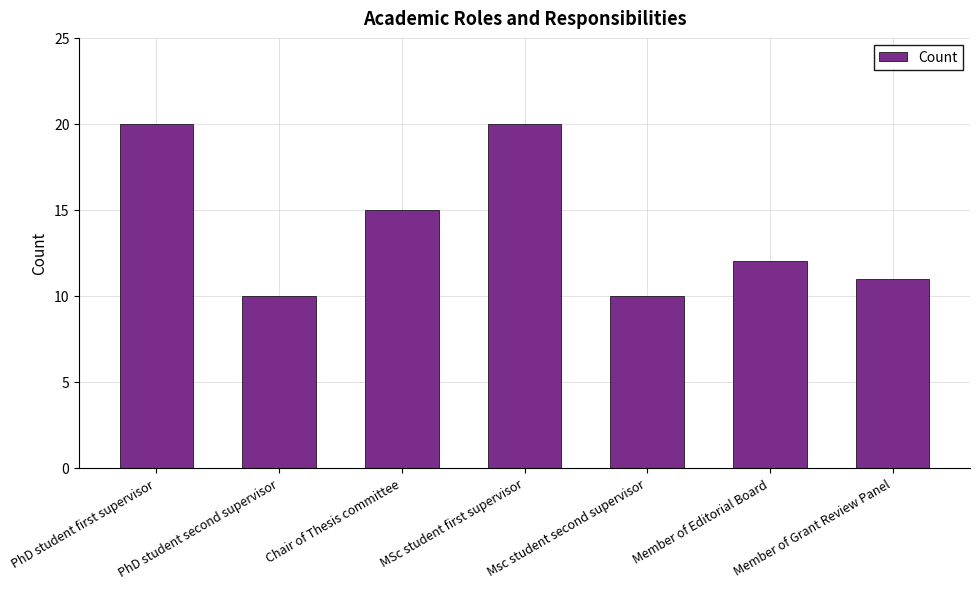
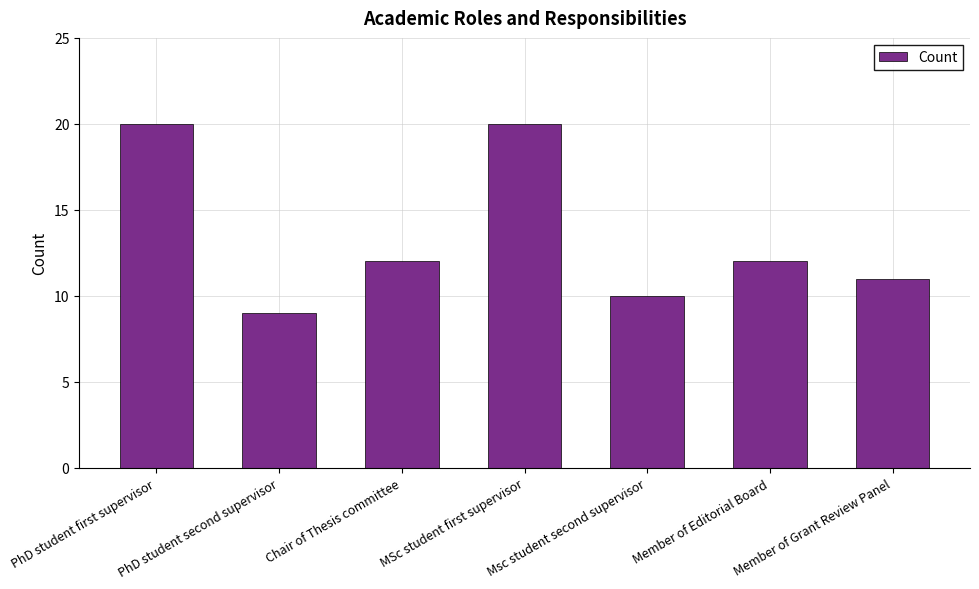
  {
    "PhD student first supervisor": 20,
-   "PhD student second supervisor": 10,
-   "Chair of Thesis committee": 15,
+   "PhD student second supervisor": 9,
+   "Chair of Thesis committee": 12,
    "MSc student first supervisor": 20,
    "Msc student second supervisor": 10,
    "Member of Editorial Board": 12,
    "Member of Grant Review Panel": 11
  }
